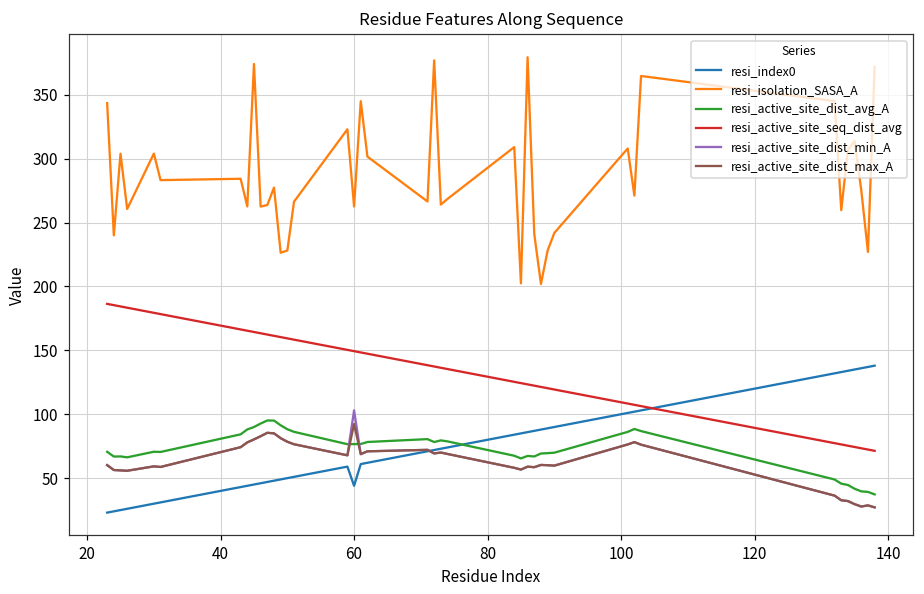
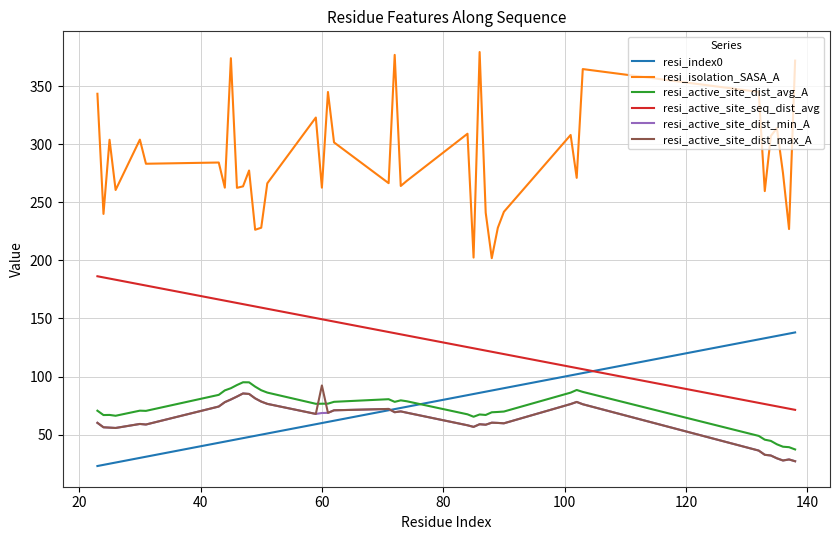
  {
    "resi_index0": {
-     "60": 44
+     "60": 60
    },
    "resi_isolation_SASA_A": {
      "60": 263
    },
    "resi_active_site_dist_avg_A": {
      "60": 77
    },
    "resi_active_site_seq_dist_avg": {
      "60": 149
    },
    "resi_active_site_dist_min_A": {
-     "60": 103
+     "60": 69
    },
    "resi_active_site_dist_max_A": {
      "60": 92
    }
  }
